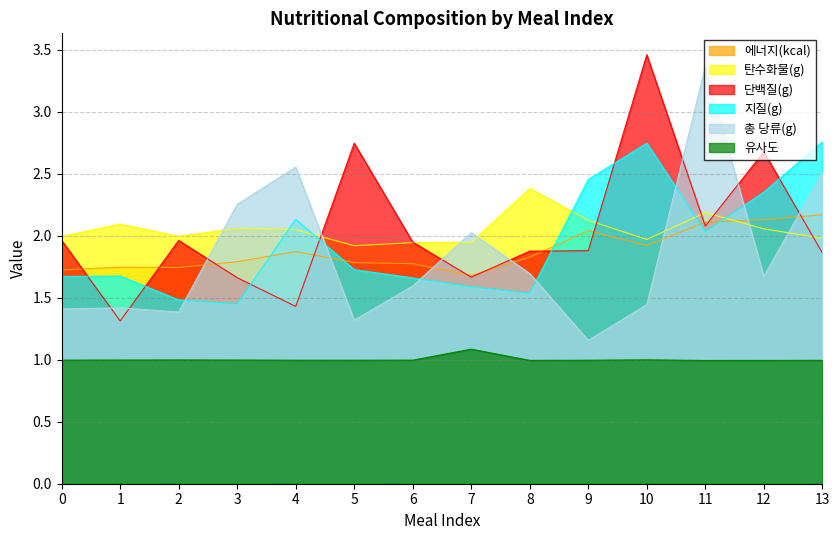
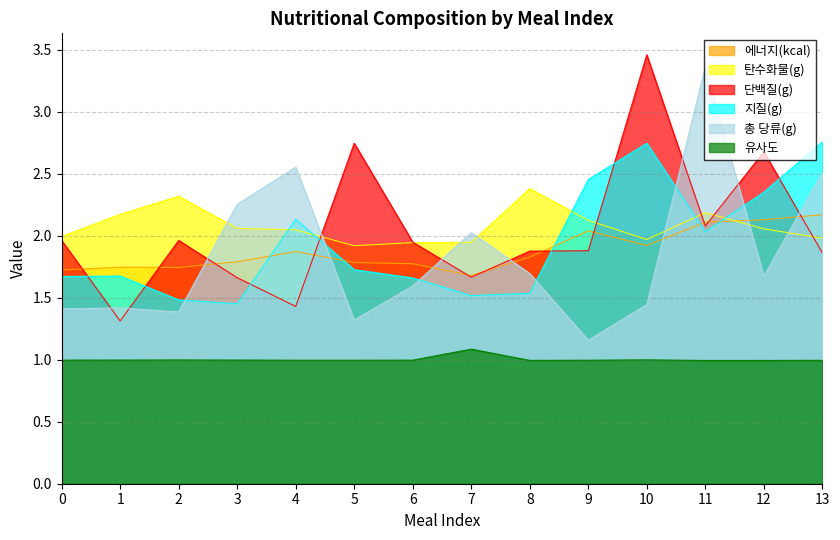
  {
    "에너지(kcal)": {
      "0": 1.72,
      "1": 1.75,
      "2": 1.74,
      "3": 1.79,
      "4": 1.87,
      "5": 1.78,
      "6": 1.77,
      "8": 1.83,
      "9": 2.04,
      "10": 1.92,
      "11": 2.11,
      "12": 2.13,
      "13": 2.17
    },
    "탄수화물(g)": {
      "0": 1.99,
-     "1": 2.09,
-     "2": 2.00,
+     "1": 2.17,
+     "2": 2.32,
      "3": 2.06,
      "4": 2.05,
      "5": 1.92,
      "7": 1.95,
      "8": 2.38,
      "9": 2.12,
      "10": 1.97,
      "11": 2.19,
      "12": 2.06,
      "13": 1.98
    },
    "단백질(g)": {
      "0": 1.96,
      "1": 1.31,
      "2": 1.96,
      "3": 1.66,
      "4": 1.43,
      "5": 2.75,
      "8": 1.88,
      "9": 1.88,
      "10": 3.46,
      "11": 2.08,
      "13": 1.86
    },
    "지질(g)": {
      "0": 1.67,
      "1": 1.68,
      "2": 1.48,
      "3": 1.45,
      "4": 2.13,
      "5": 1.73,
      "6": 1.66,
-     "7": 1.59,
+     "7": 1.52,
      "8": 1.54,
      "9": 2.45,
      "10": 2.75,
      "11": 2.03,
      "12": 2.35,
      "13": 2.76
    },
    "총 당류(g)": {
      "0": 1.41,
      "1": 1.42,
      "2": 1.39,
      "3": 2.25,
      "4": 2.55,
      "5": 1.32,
      "6": 1.60,
      "7": 2.03,
      "8": 1.69,
      "9": 1.16,
      "10": 1.44,
      "12": 1.67,
      "13": 2.51
    },
    "유사도": {
      "0": 1.00,
      "1": 1.00,
      "2": 1.00,
      "3": 1.00,
      "4": 1.00,
      "5": 1.00,
      "6": 1.00,
      "7": 1.09,
      "8": 0.99,
      "9": 1.00,
      "10": 1.00,
      "11": 0.99,
      "12": 0.99,
      "13": 1.00
    }
  }
